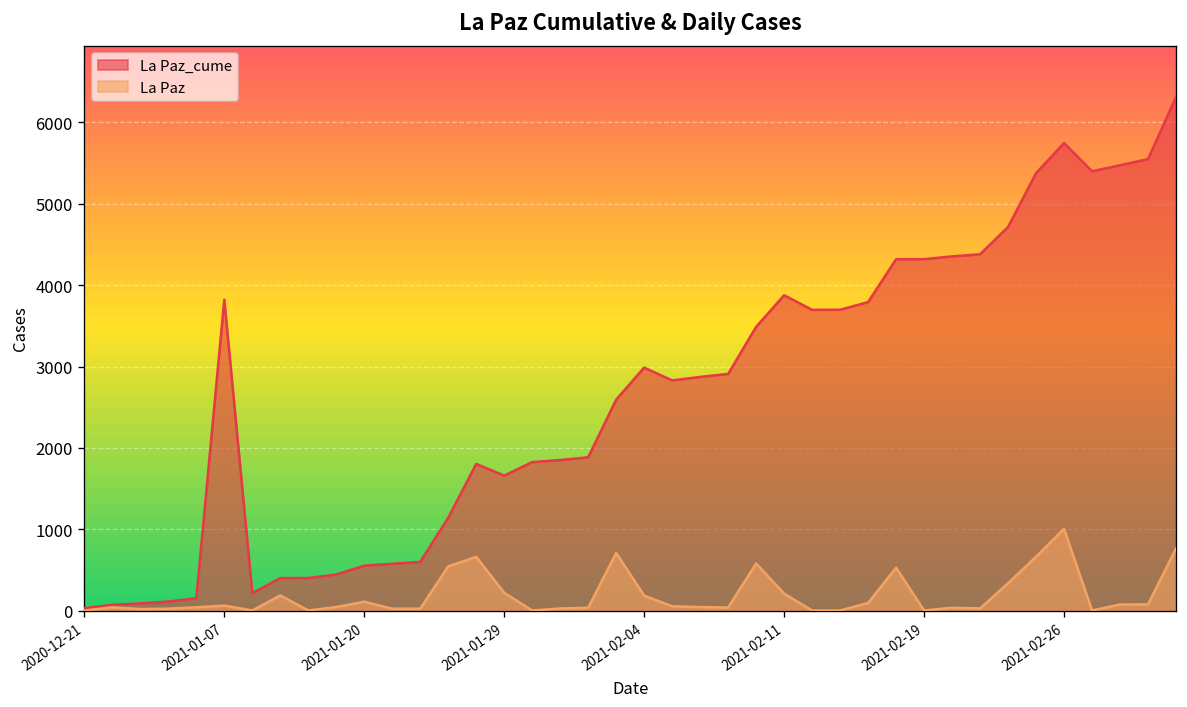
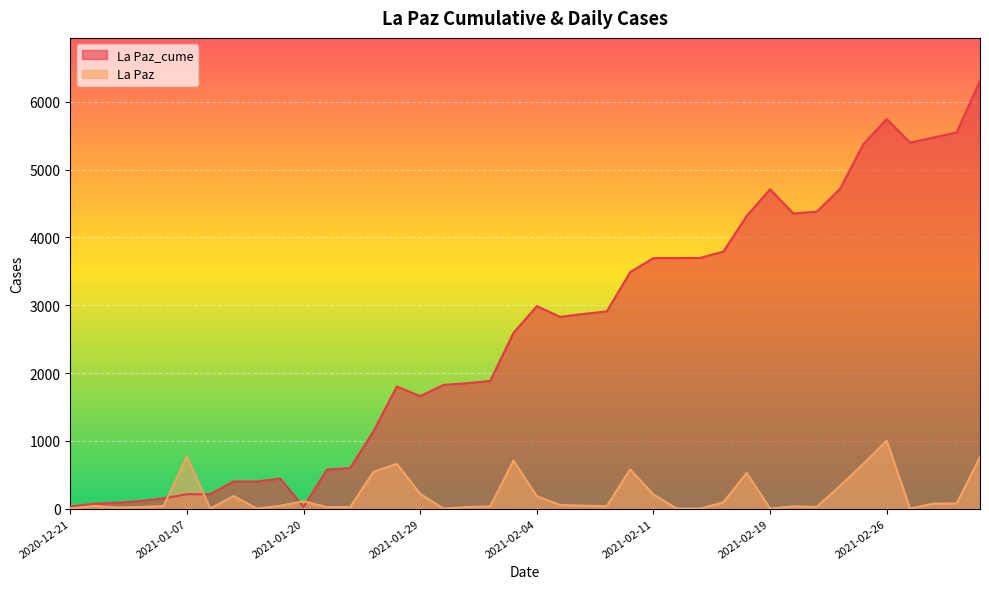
  {
    "La Paz_cume": {
-     "2021-01-07": 3800,
-     "2021-01-20": 600,
+     "2021-01-07": 200,
+     "2021-01-20": 0,
      "2021-01-29": 1700,
      "2021-02-04": 3000,
-     "2021-02-11": 3900,
-     "2021-02-19": 4300,
+     "2021-02-11": 3700,
+     "2021-02-19": 4700,
      "2021-02-26": 5700
    },
    "La Paz": {
-     "2021-01-07": 100,
+     "2021-01-07": 800,
      "2021-01-20": 100,
      "2021-01-29": 200,
      "2021-02-04": 200,
      "2021-02-11": 200,
      "2021-02-19": 0,
      "2021-02-26": 1000
    }
  }
